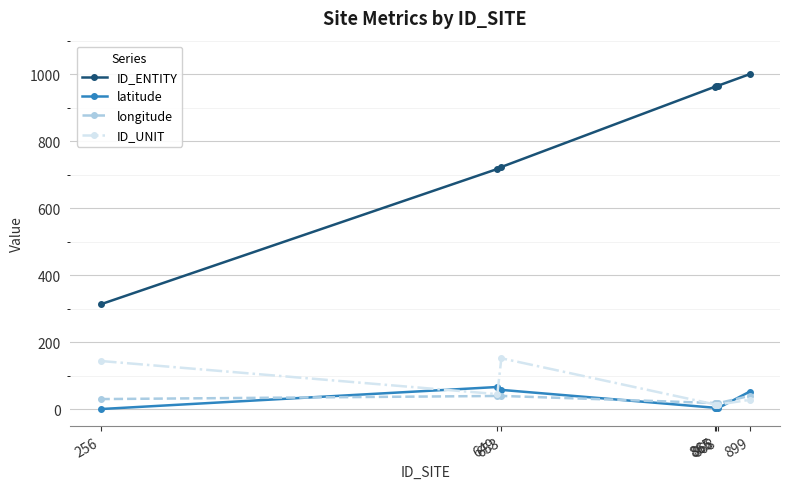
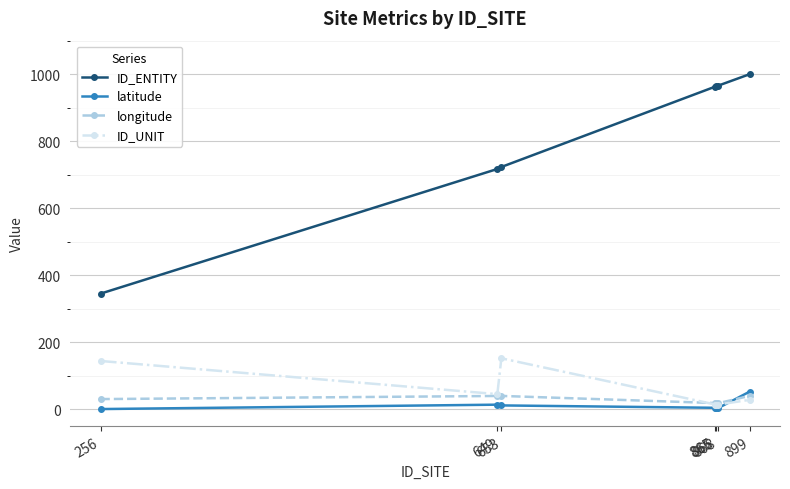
  {
    "ID_ENTITY": {
-     "256": 310,
+     "256": 350,
      "649": 720,
      "653": 720,
      "865": 960,
      "866": 960,
      "868": 970,
      "899": 1000
    },
    "latitude": {
      "256": 0,
-     "649": 70,
-     "653": 60,
+     "649": 10,
+     "653": 10,
      "865": 0,
      "866": 0,
      "868": 0,
      "899": 50
    }
  }
